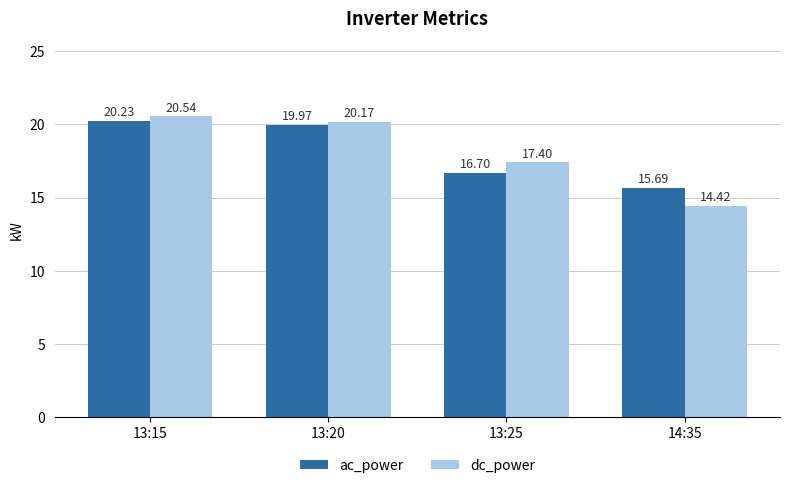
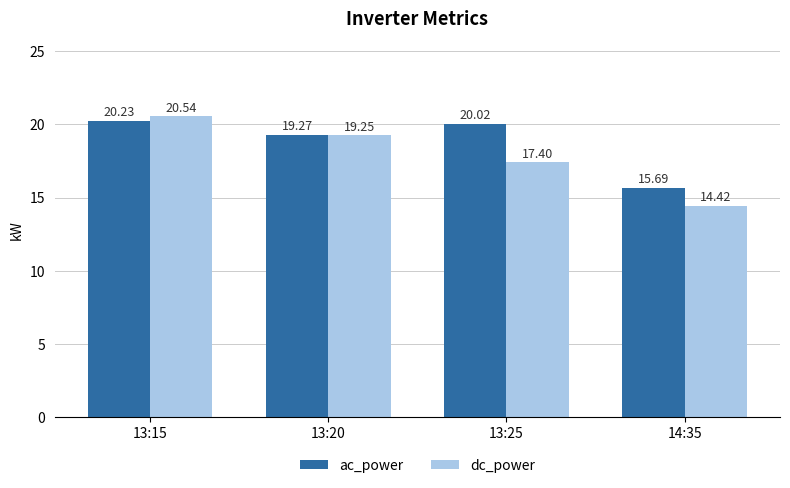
  {
    "ac_power": {
      "13:15": 20.23,
-     "13:20": 19.97,
-     "13:25": 16.70,
+     "13:20": 19.27,
+     "13:25": 20.02,
      "14:35": 15.69
    },
    "dc_power": {
      "13:15": 20.54,
-     "13:20": 20.17,
+     "13:20": 19.25,
      "13:25": 17.40,
      "14:35": 14.42
    }
  }
